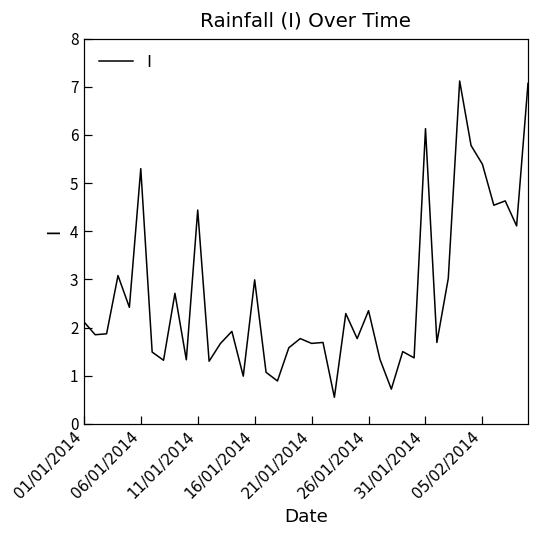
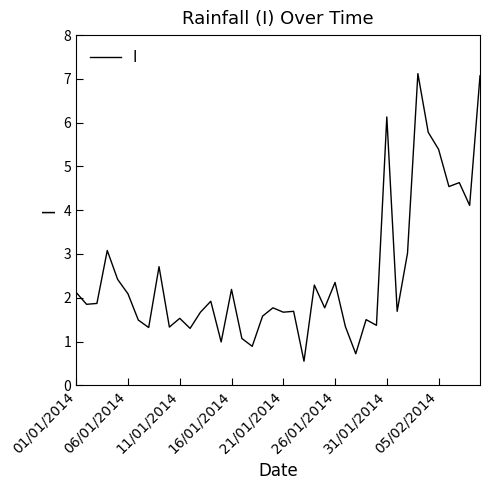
  {
    "01/01/2014": 2.1,
-   "06/01/2014": 5.3,
-   "11/01/2014": 4.4,
-   "16/01/2014": 3.0,
+   "06/01/2014": 2.1,
+   "11/01/2014": 1.5,
+   "16/01/2014": 2.2,
    "21/01/2014": 1.7,
    "26/01/2014": 2.4,
    "31/01/2014": 6.1,
    "05/02/2014": 5.4
  }
